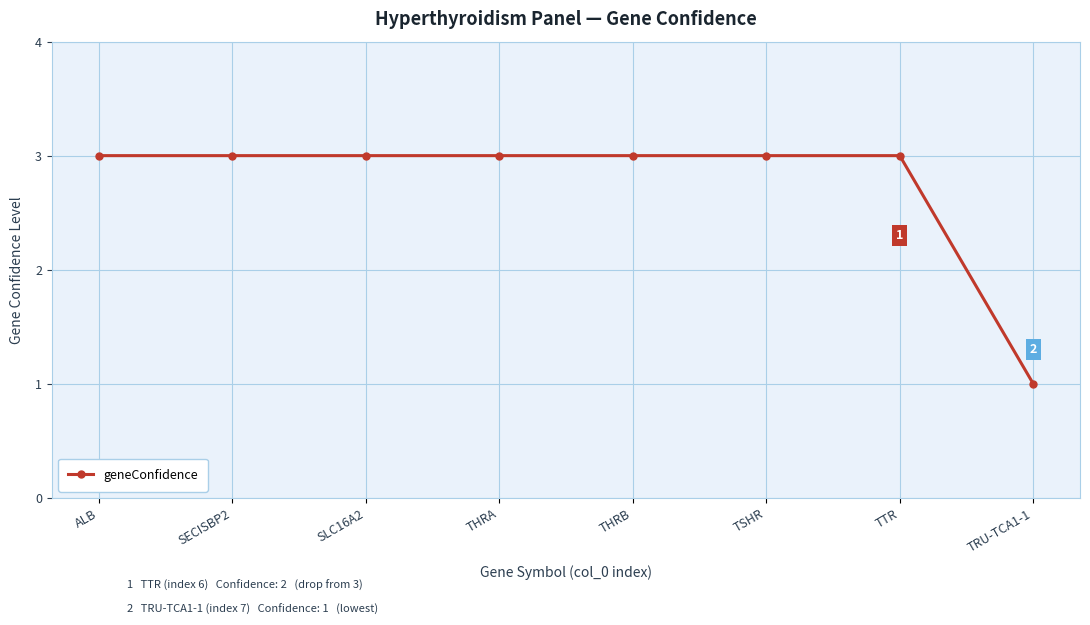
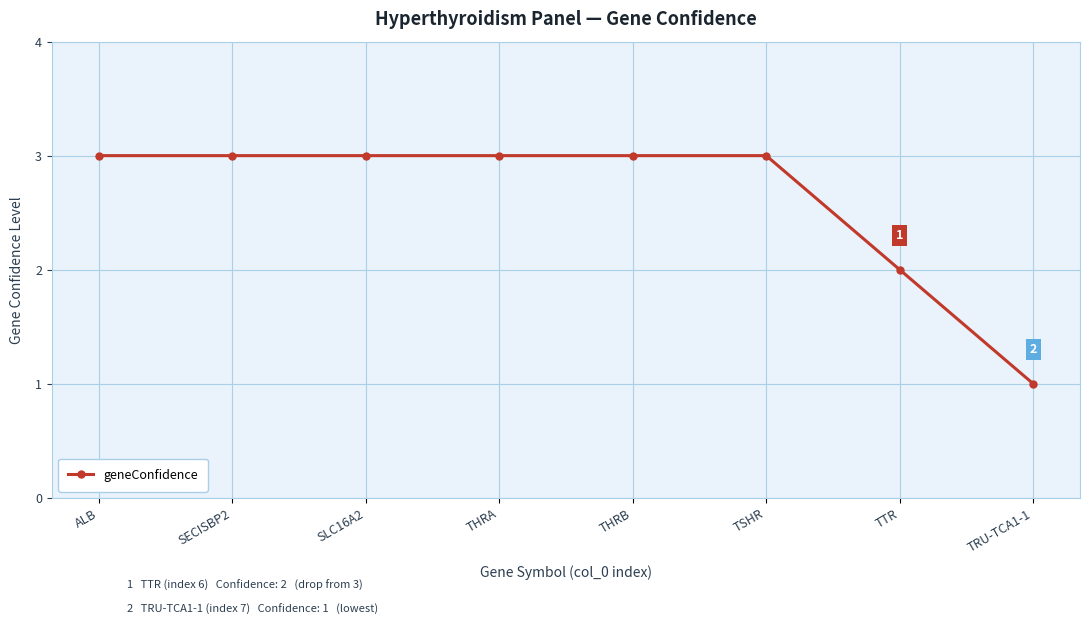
  {
    "ALB": 3,
    "SECISBP2": 3,
    "SLC16A2": 3,
    "THRA": 3,
    "THRB": 3,
    "TSHR": 3,
-   "TTR": 3,
+   "TTR": 2,
    "TRU-TCA1-1": 1
  }
